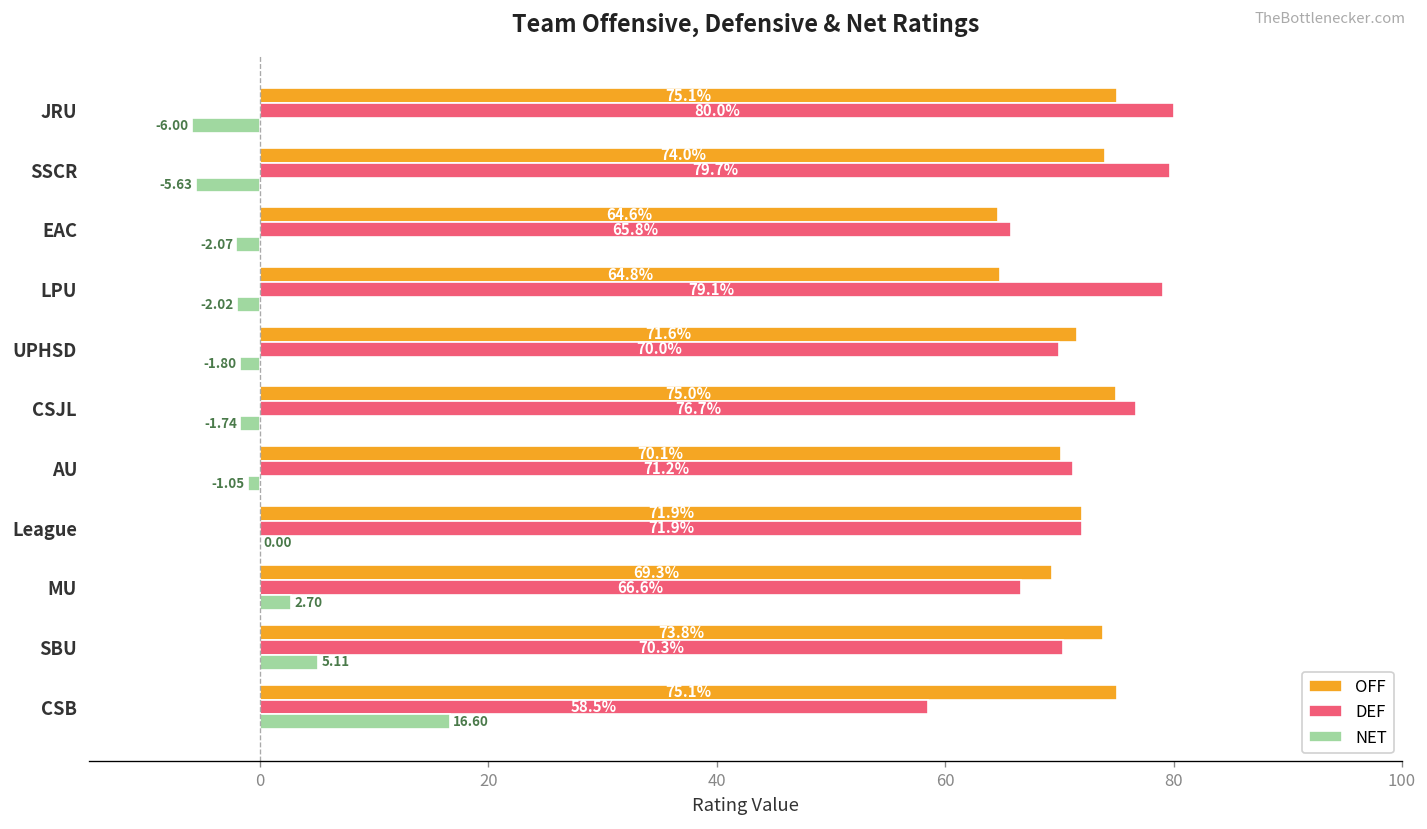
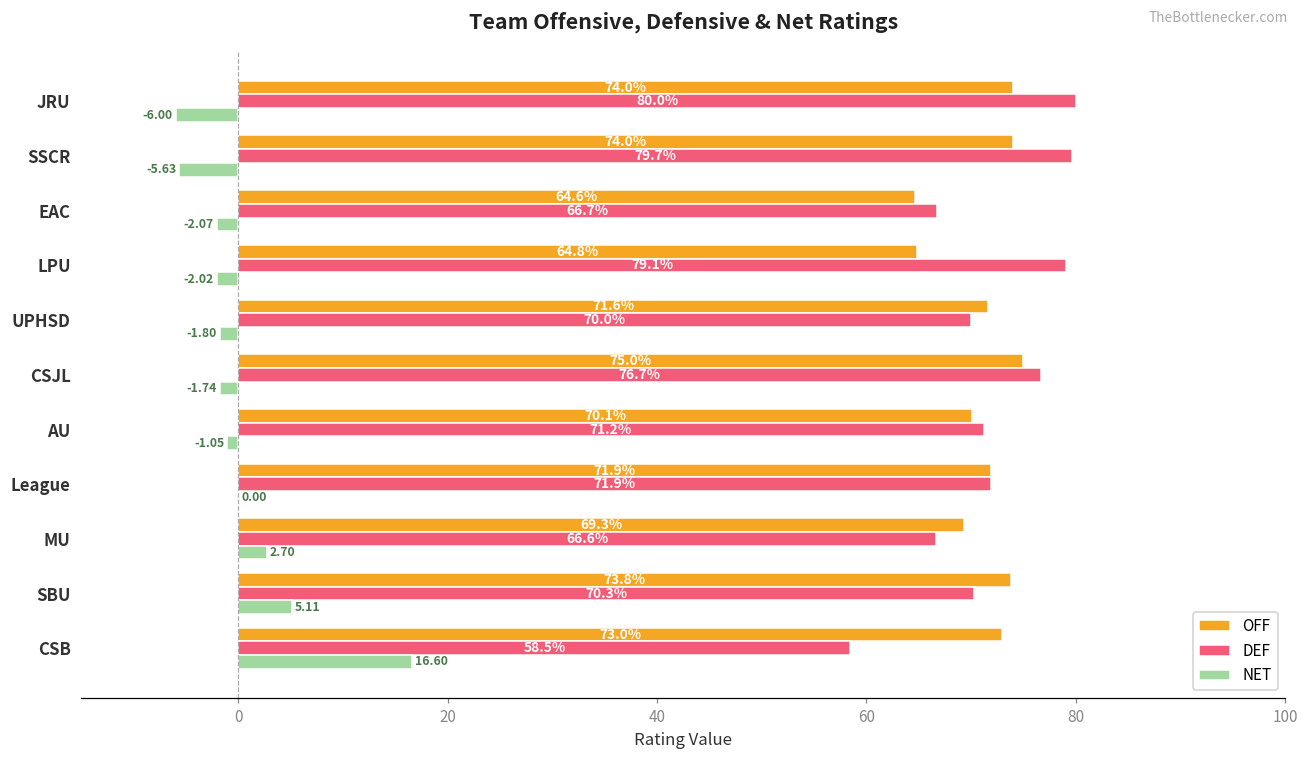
  {
    "OFF": {
-     "JRU": "75.1%",
+     "JRU": "74.0%",
      "SSCR": "74.0%",
      "EAC": "64.6%",
      "LPU": "64.8%",
      "UPHSD": "71.6%",
      "CSJL": "75.0%",
      "AU": "70.1%",
      "League": "71.9%",
      "MU": "69.3%",
      "SBU": "73.8%",
-     "CSB": "75.1%"
+     "CSB": "73.0%"
    },
    "DEF": {
      "JRU": "80.0%",
      "SSCR": "79.7%",
-     "EAC": "65.8%",
+     "EAC": "66.7%",
      "LPU": "79.1%",
      "UPHSD": "70.0%",
      "CSJL": "76.7%",
      "AU": "71.2%",
      "League": "71.9%",
      "MU": "66.6%",
      "SBU": "70.3%",
      "CSB": "58.5%"
    },
    "NET": {
      "JRU": "-6.00",
      "SSCR": "-5.63",
      "EAC": "-2.07",
      "LPU": "-2.02",
      "UPHSD": "-1.80",
      "CSJL": "-1.74",
      "AU": "-1.05",
      "League": "0.00",
      "MU": "2.70",
      "SBU": "5.11",
      "CSB": "16.60"
    }
  }
